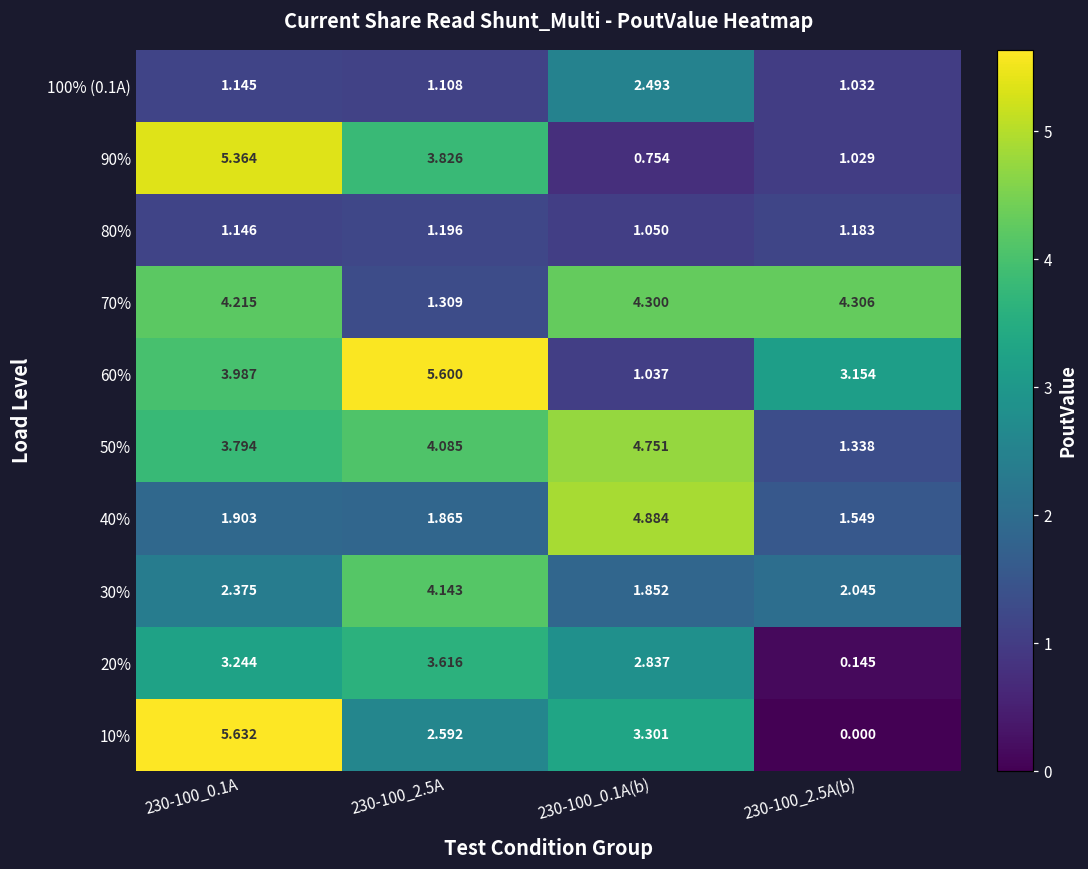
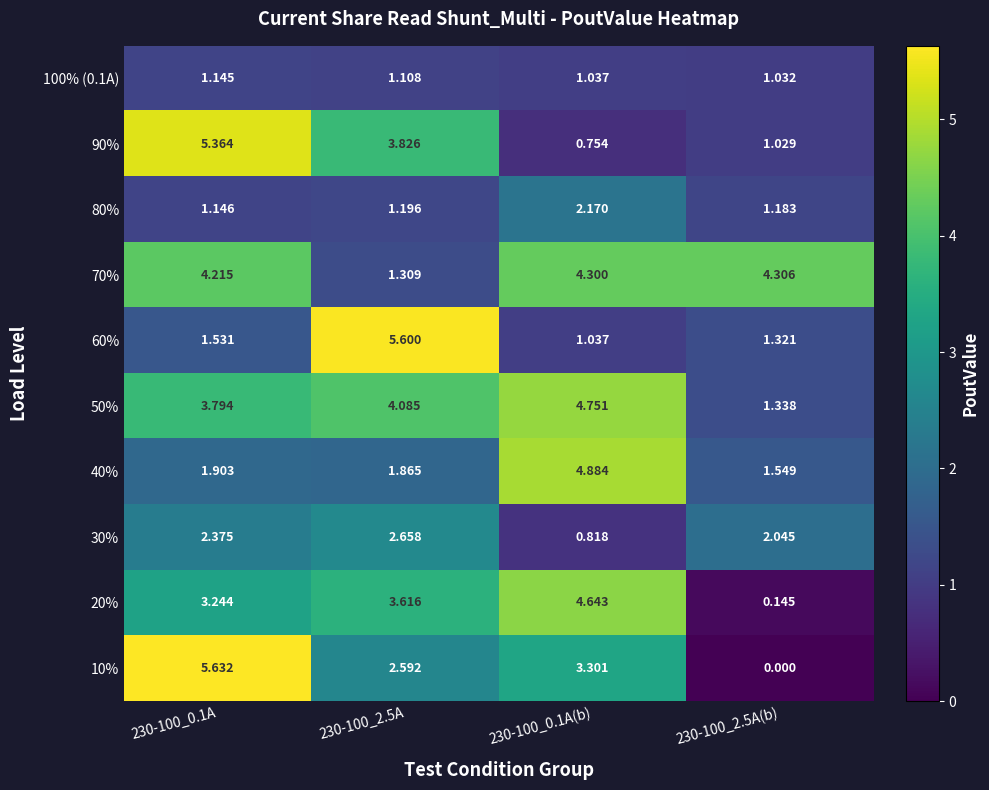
  {
    "100% (0.1A)": {
      "230-100_0.1A": 1.145,
      "230-100_2.5A": 1.108,
-     "230-100_0.1A(b)": 2.493,
+     "230-100_0.1A(b)": 1.037,
      "230-100_2.5A(b)": 1.032
    },
    "90%": {
      "230-100_0.1A": 5.364,
      "230-100_2.5A": 3.826,
      "230-100_0.1A(b)": 0.754,
      "230-100_2.5A(b)": 1.029
    },
    "80%": {
      "230-100_0.1A": 1.146,
      "230-100_2.5A": 1.196,
-     "230-100_0.1A(b)": 1.050,
+     "230-100_0.1A(b)": 2.170,
      "230-100_2.5A(b)": 1.183
    },
    "70%": {
      "230-100_0.1A": 4.215,
      "230-100_2.5A": 1.309,
      "230-100_0.1A(b)": 4.300,
      "230-100_2.5A(b)": 4.306
    },
    "60%": {
-     "230-100_0.1A": 3.987,
+     "230-100_0.1A": 1.531,
      "230-100_2.5A": 5.600,
      "230-100_0.1A(b)": 1.037,
-     "230-100_2.5A(b)": 3.154
+     "230-100_2.5A(b)": 1.321
    },
    "50%": {
      "230-100_0.1A": 3.794,
      "230-100_2.5A": 4.085,
      "230-100_0.1A(b)": 4.751,
      "230-100_2.5A(b)": 1.338
    },
    "40%": {
      "230-100_0.1A": 1.903,
      "230-100_2.5A": 1.865,
      "230-100_0.1A(b)": 4.884,
      "230-100_2.5A(b)": 1.549
    },
    "30%": {
      "230-100_0.1A": 2.375,
-     "230-100_2.5A": 4.143,
-     "230-100_0.1A(b)": 1.852,
+     "230-100_2.5A": 2.658,
+     "230-100_0.1A(b)": 0.818,
      "230-100_2.5A(b)": 2.045
    },
    "20%": {
      "230-100_0.1A": 3.244,
      "230-100_2.5A": 3.616,
-     "230-100_0.1A(b)": 2.837,
+     "230-100_0.1A(b)": 4.643,
      "230-100_2.5A(b)": 0.145
    },
    "10%": {
      "230-100_0.1A": 5.632,
      "230-100_2.5A": 2.592,
      "230-100_0.1A(b)": 3.301,
      "230-100_2.5A(b)": 0.000
    }
  }
